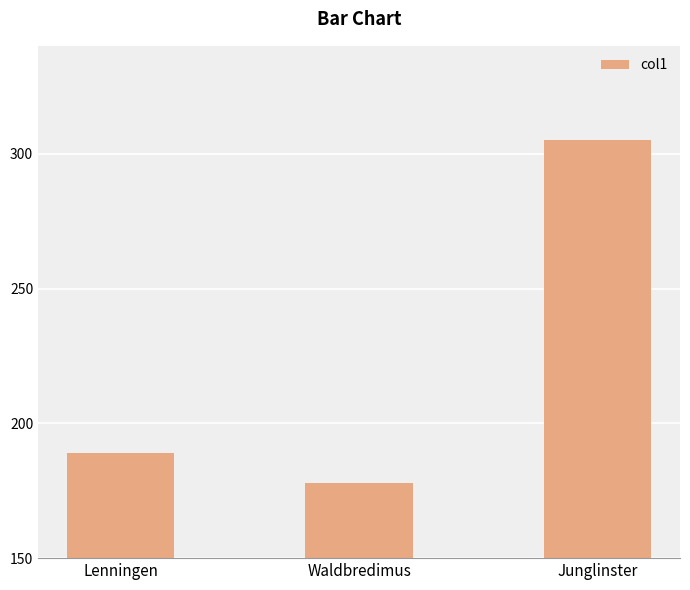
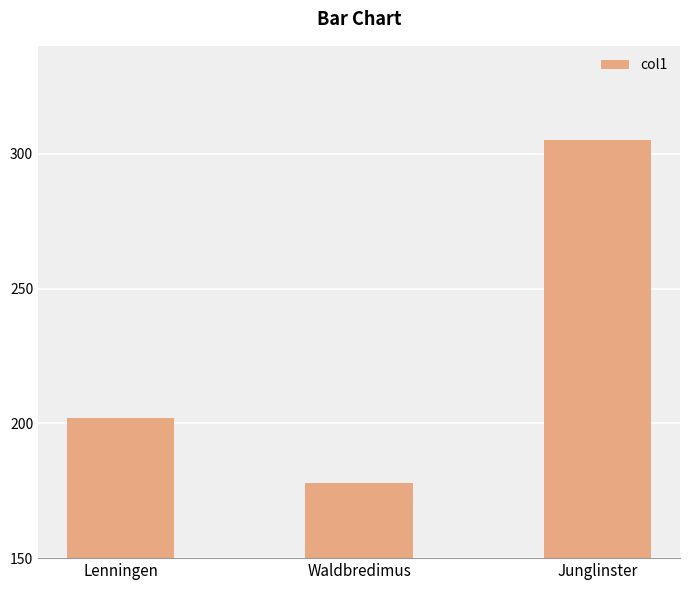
  {
-   "Lenningen": 189,
+   "Lenningen": 202,
    "Waldbredimus": 178,
    "Junglinster": 305
  }
